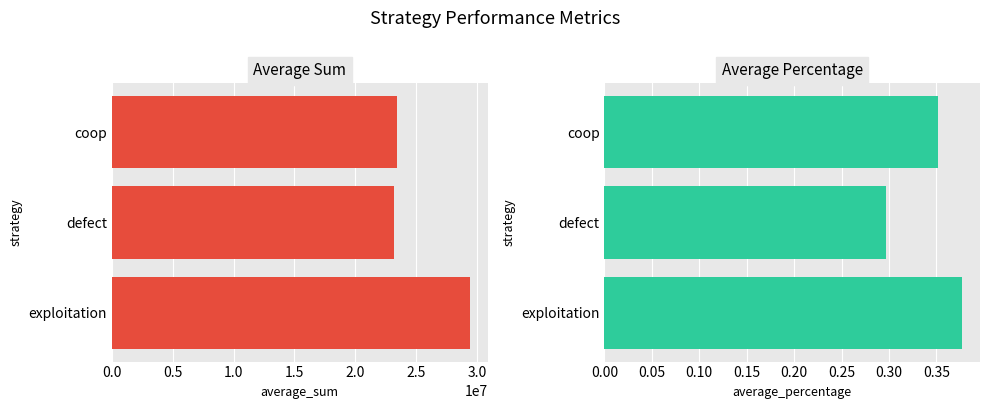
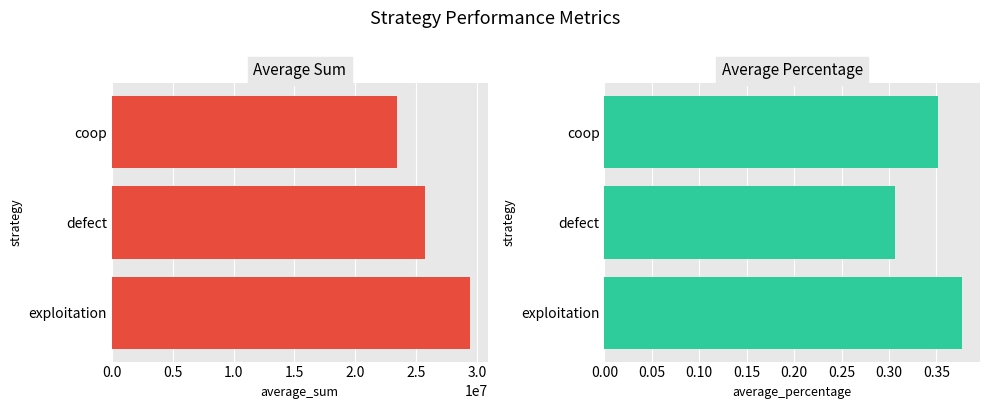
  {
    "Average Sum": {
      "coop": 23400000,
-     "defect": 23200000,
+     "defect": 25700000,
      "exploitation": 29400000
    },
    "Average Percentage": {
      "coop": 0.35,
-     "defect": 0.30,
+     "defect": 0.31,
      "exploitation": 0.38
    }
  }
